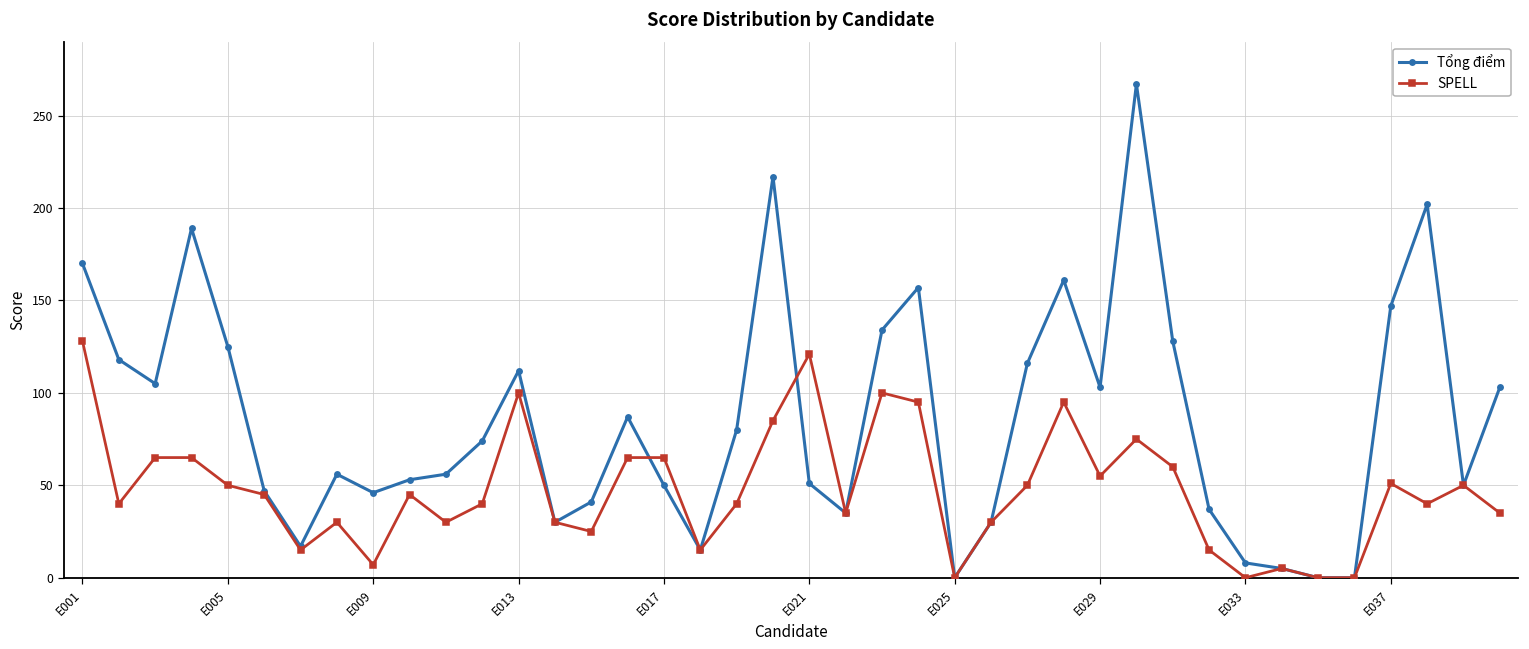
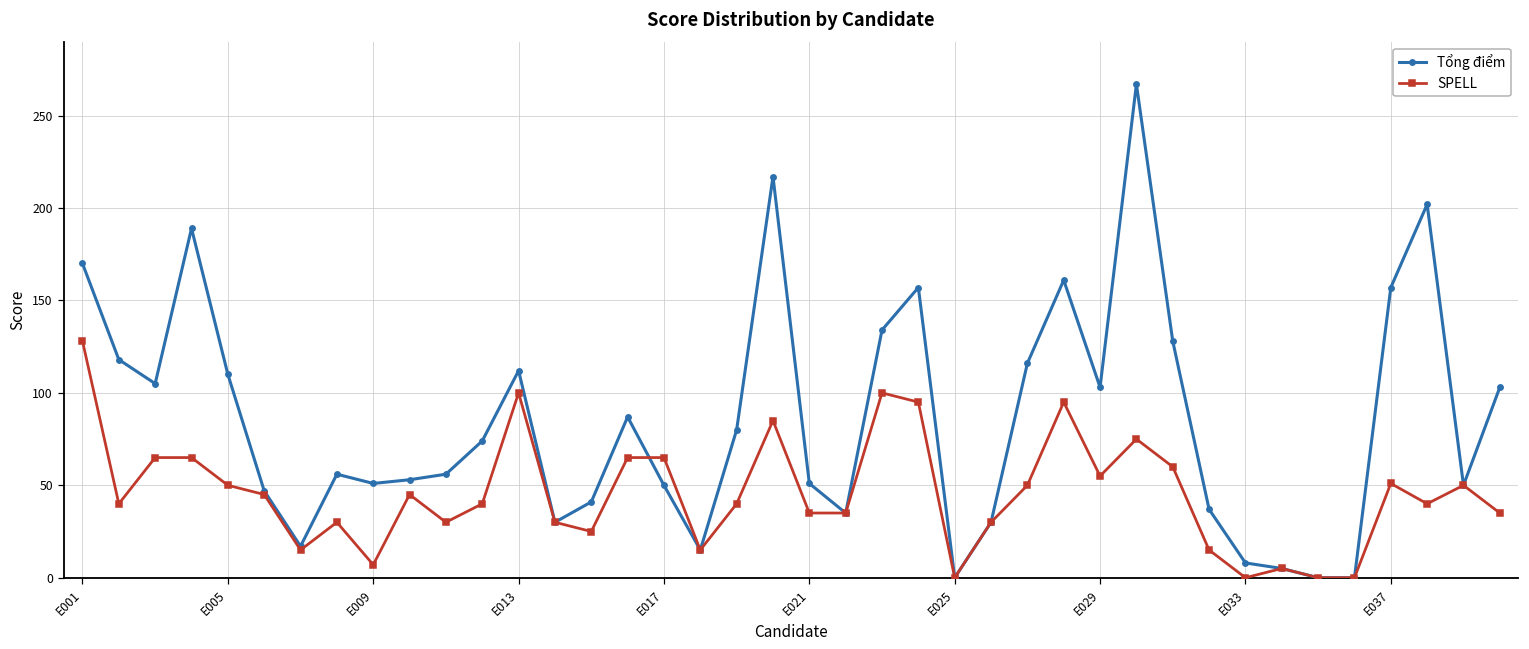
  {
    "Tổng điểm": {
      "E001": 170,
-     "E005": 125,
-     "E009": 46,
+     "E005": 110,
+     "E009": 51,
      "E013": 112,
      "E017": 50,
      "E021": 51,
      "E029": 103,
      "E033": 8,
-     "E037": 147
+     "E037": 157
    },
    "SPELL": {
      "E001": 128,
      "E005": 50,
      "E009": 7,
      "E013": 100,
      "E017": 65,
-     "E021": 121,
+     "E021": 35,
      "E029": 55,
      "E033": 0,
      "E037": 51
    }
  }
